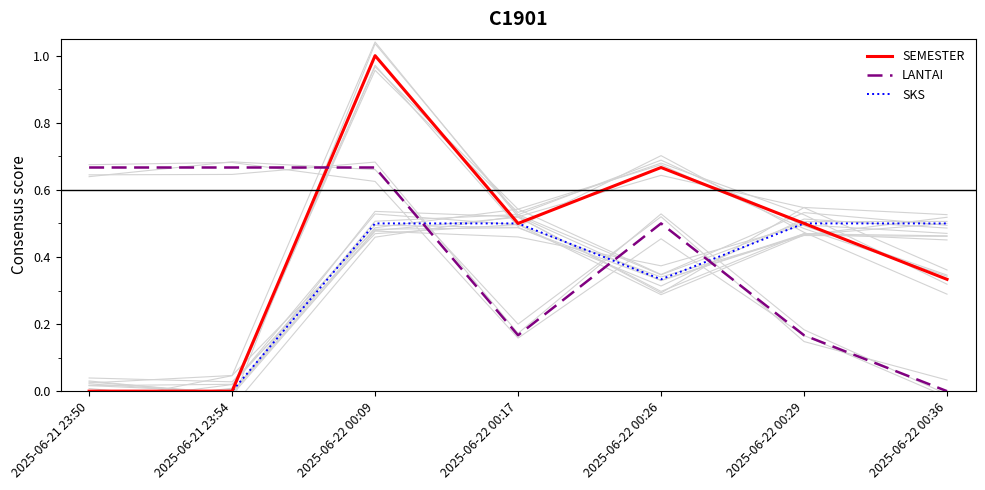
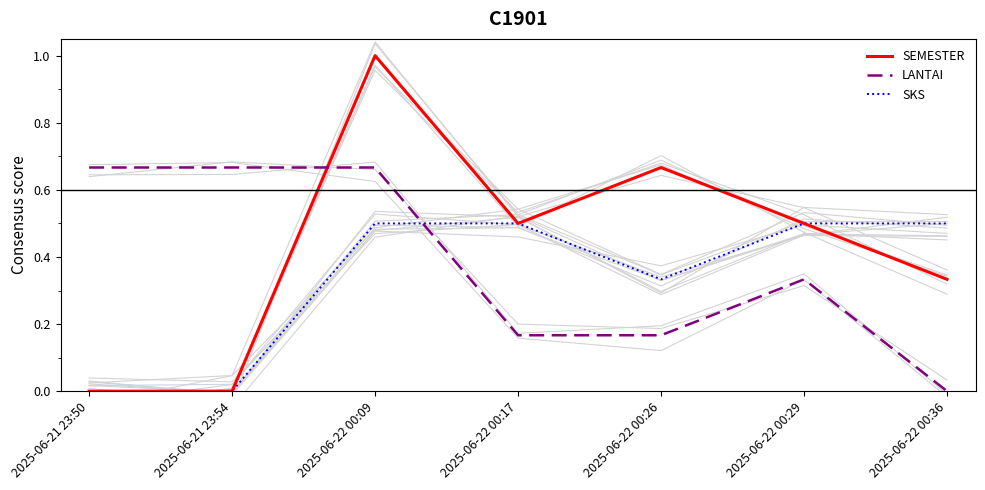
  {
    "SEMESTER": {
      "2025-06-22 00:09": 1.00,
      "2025-06-22 00:26": 0.67,
      "2025-06-22 00:36": 0.33
    },
    "LANTAI": {
      "2025-06-21 23:50": 0.67,
      "2025-06-21 23:54": 0.67,
-     "2025-06-22 00:26": 0.50,
-     "2025-06-22 00:29": 0.17,
+     "2025-06-22 00:26": 0.17,
+     "2025-06-22 00:29": 0.33,
      "2025-06-22 00:36": 0.00
    }
  }
